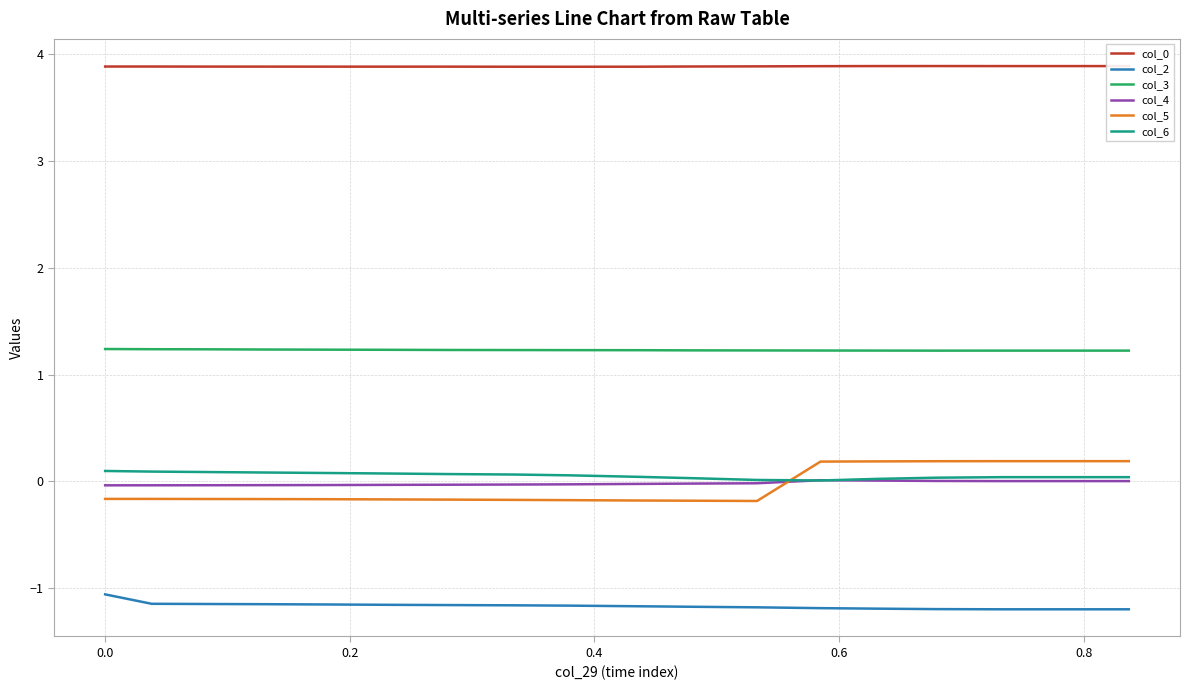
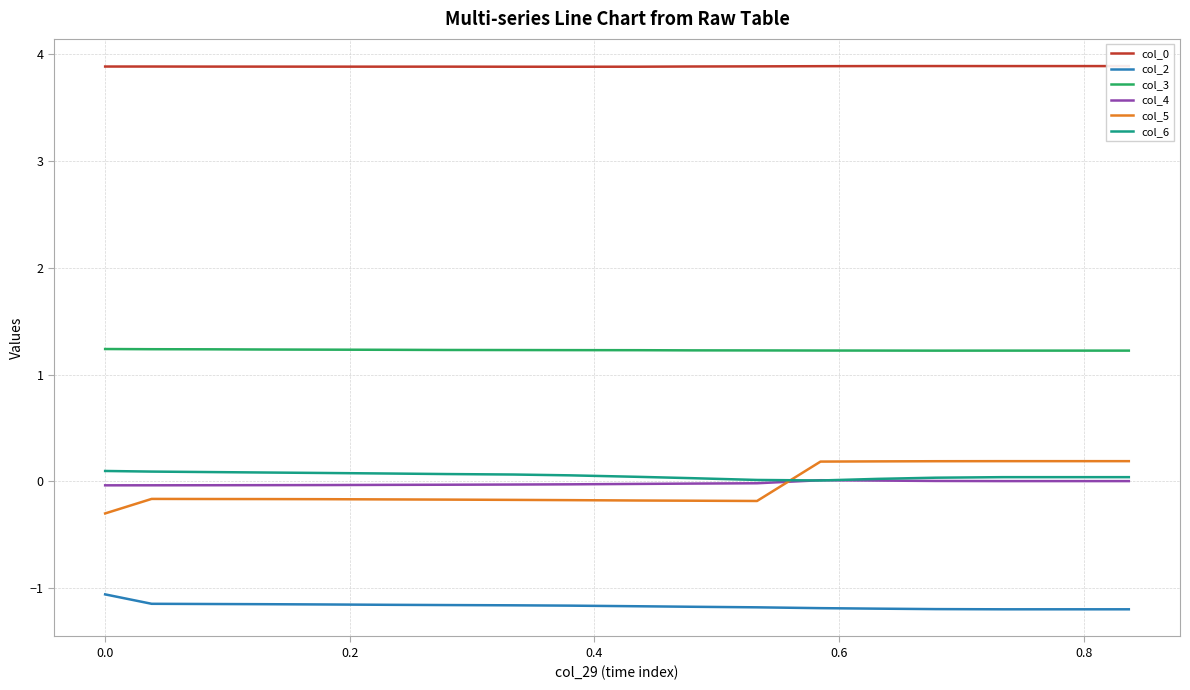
  {
    "col_0": {
      "0.0": 3.88
    },
    "col_2": {
      "0.0": -1.06
    },
    "col_4": {
      "0.0": -0.04
    },
    "col_5": {
-     "0.0": -0.16
+     "0.0": -0.30
    }
  }
